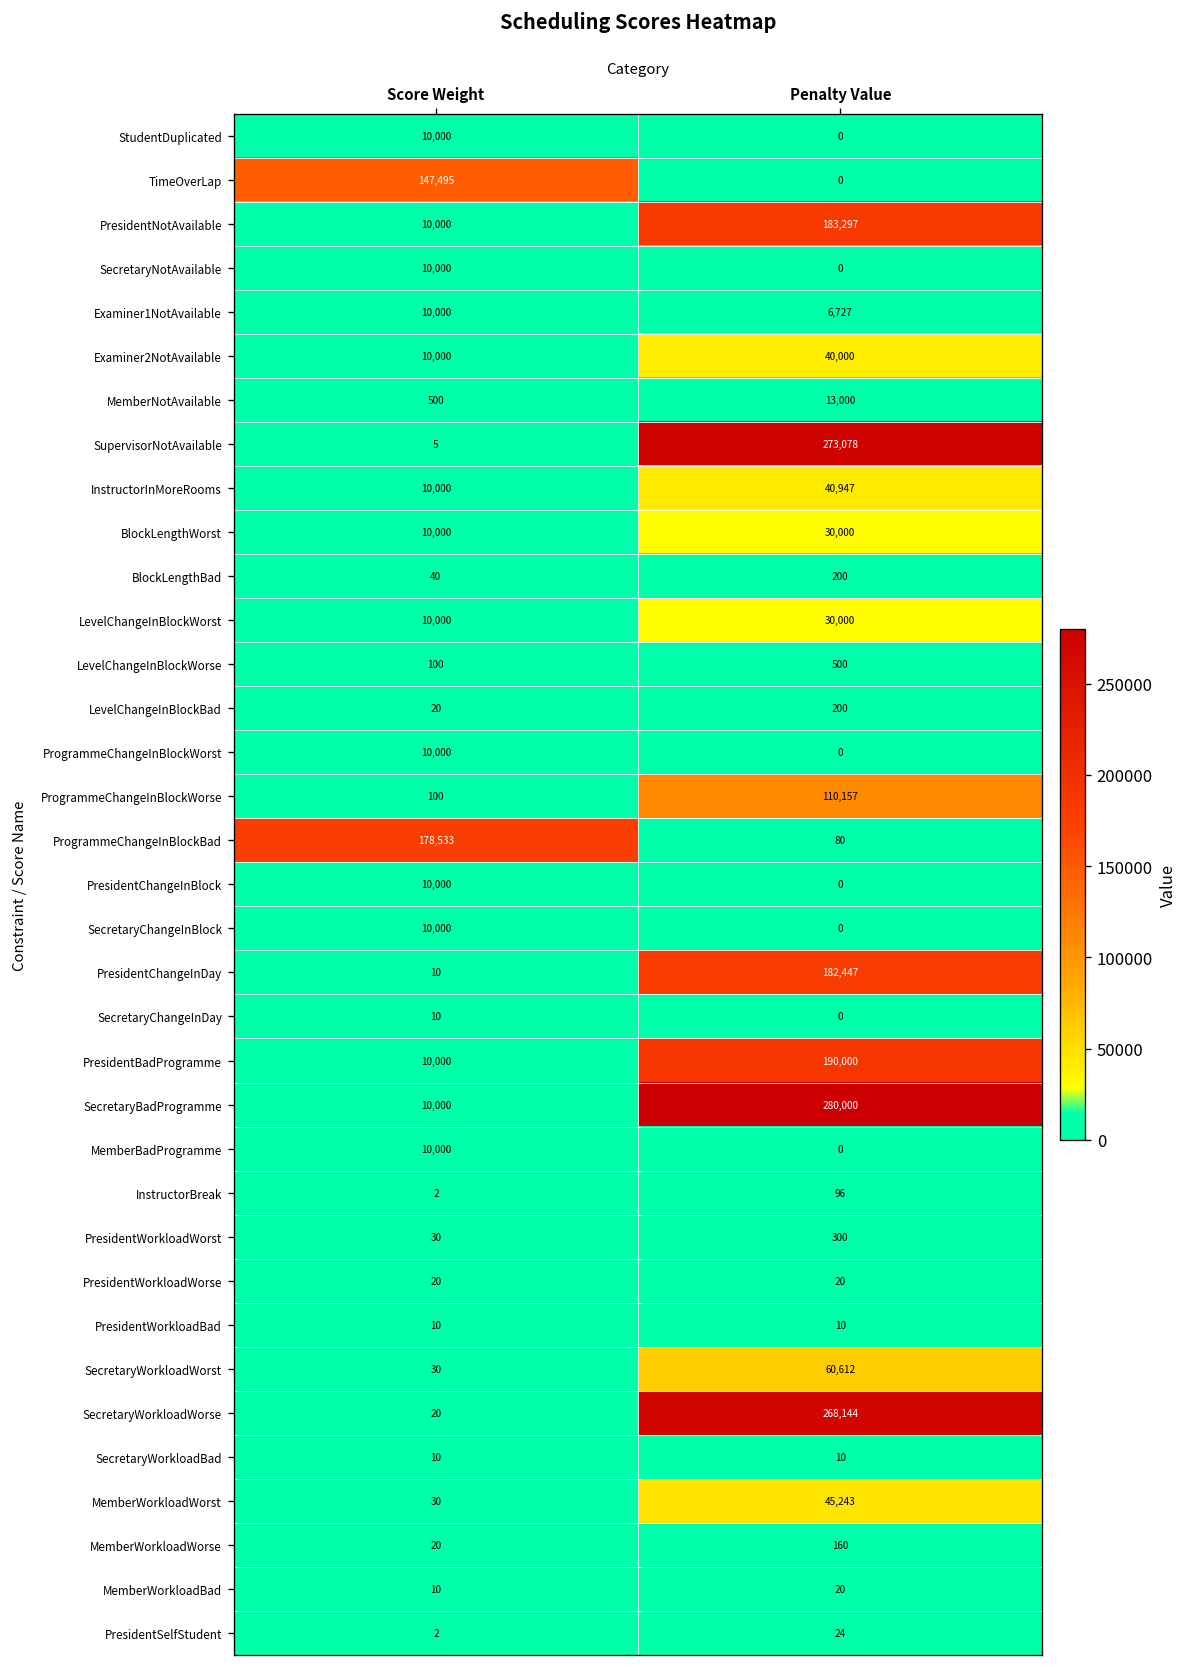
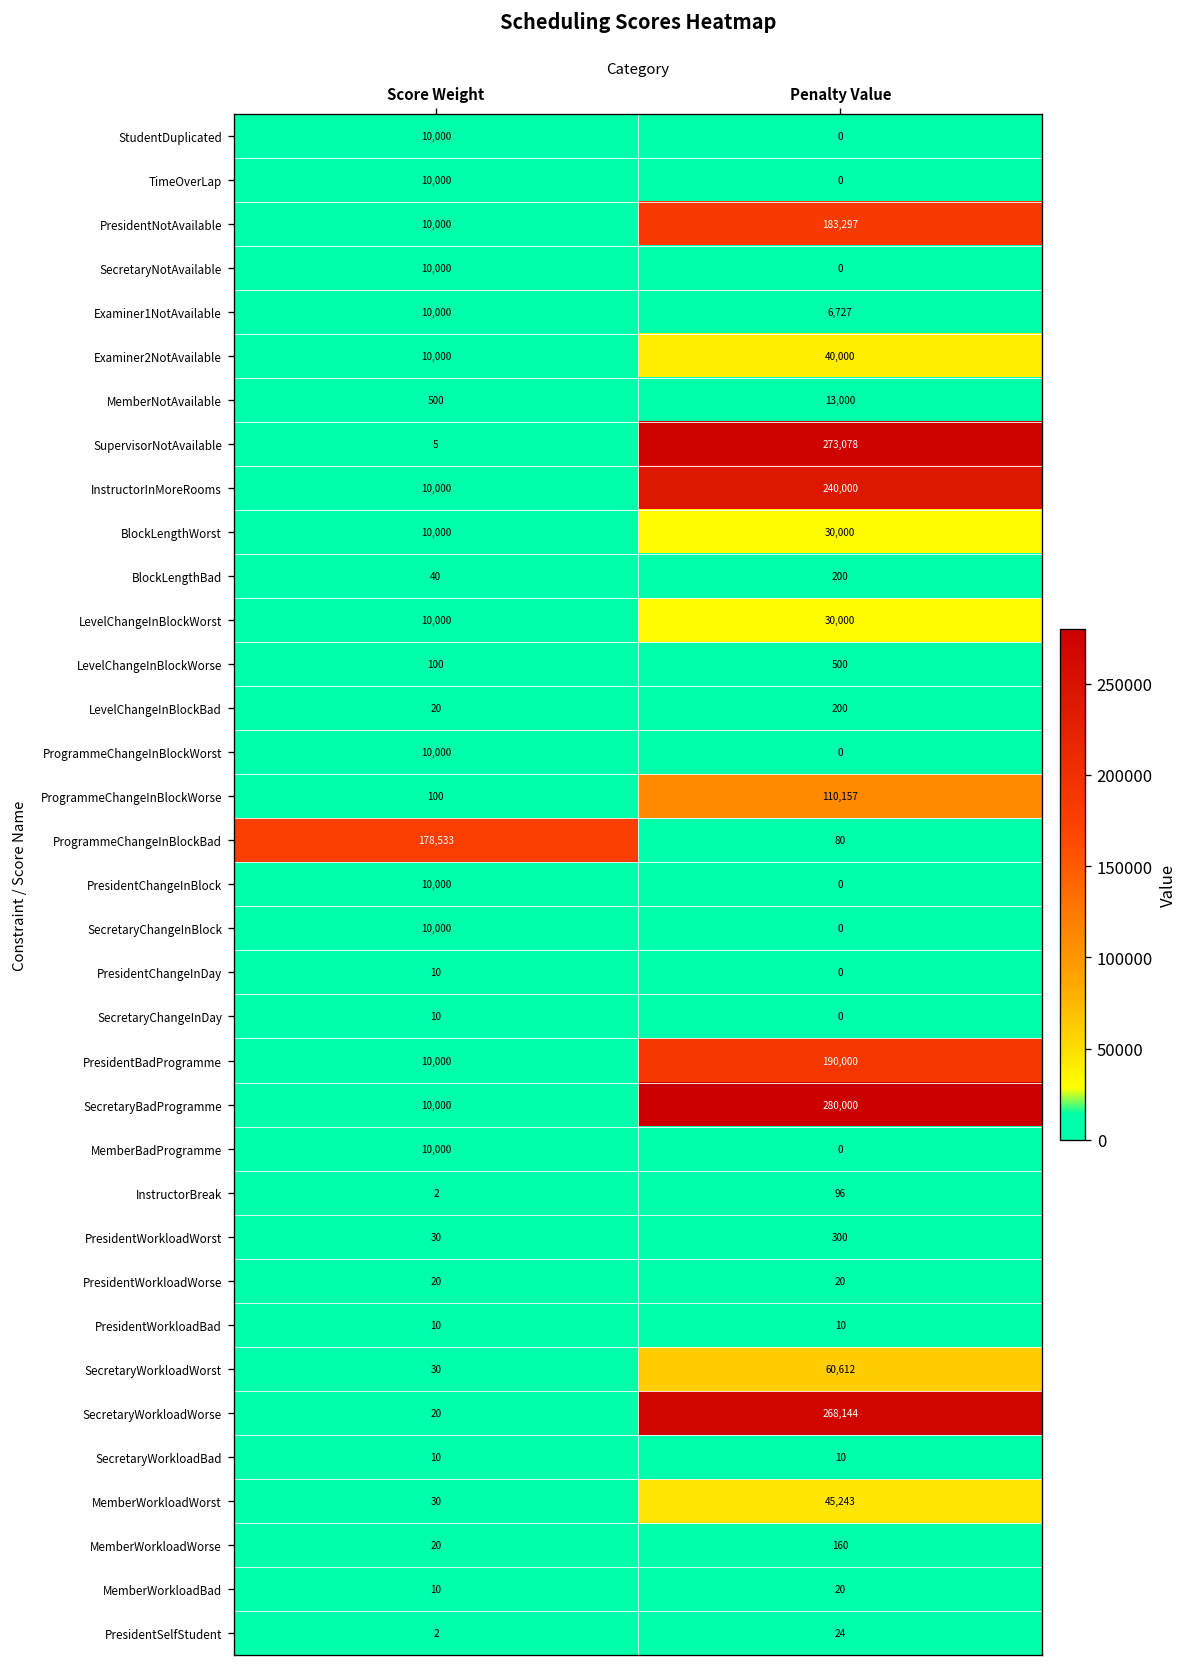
  {
    "StudentDuplicated": {
      "Score Weight": "10,000",
      "Penalty Value": "0"
    },
    "TimeOverLap": {
-     "Score Weight": "147,495",
+     "Score Weight": "10,000",
      "Penalty Value": "0"
    },
    "PresidentNotAvailable": {
      "Score Weight": "10,000",
      "Penalty Value": "183,297"
    },
    "SecretaryNotAvailable": {
      "Score Weight": "10,000",
      "Penalty Value": "0"
    },
    "Examiner1NotAvailable": {
      "Score Weight": "10,000",
      "Penalty Value": "6,727"
    },
    "Examiner2NotAvailable": {
      "Score Weight": "10,000",
      "Penalty Value": "40,000"
    },
    "MemberNotAvailable": {
      "Score Weight": "500",
      "Penalty Value": "13,000"
    },
    "SupervisorNotAvailable": {
      "Score Weight": "5",
      "Penalty Value": "273,078"
    },
    "InstructorInMoreRooms": {
      "Score Weight": "10,000",
-     "Penalty Value": "40,947"
+     "Penalty Value": "240,000"
    },
    "BlockLengthWorst": {
      "Score Weight": "10,000",
      "Penalty Value": "30,000"
    },
    "BlockLengthBad": {
      "Score Weight": "40",
      "Penalty Value": "200"
    },
    "LevelChangeInBlockWorst": {
      "Score Weight": "10,000",
      "Penalty Value": "30,000"
    },
    "LevelChangeInBlockWorse": {
      "Score Weight": "100",
      "Penalty Value": "500"
    },
    "LevelChangeInBlockBad": {
      "Score Weight": "20",
      "Penalty Value": "200"
    },
    "ProgrammeChangeInBlockWorst": {
      "Score Weight": "10,000",
      "Penalty Value": "0"
    },
    "ProgrammeChangeInBlockWorse": {
      "Score Weight": "100",
      "Penalty Value": "110,157"
    },
    "ProgrammeChangeInBlockBad": {
      "Score Weight": "178,533",
      "Penalty Value": "80"
    },
    "PresidentChangeInBlock": {
      "Score Weight": "10,000",
      "Penalty Value": "0"
    },
    "SecretaryChangeInBlock": {
      "Score Weight": "10,000",
      "Penalty Value": "0"
    },
    "PresidentChangeInDay": {
      "Score Weight": "10",
-     "Penalty Value": "182,447"
+     "Penalty Value": "0"
    },
    "SecretaryChangeInDay": {
      "Score Weight": "10",
      "Penalty Value": "0"
    },
    "PresidentBadProgramme": {
      "Score Weight": "10,000",
      "Penalty Value": "190,000"
    },
    "SecretaryBadProgramme": {
      "Score Weight": "10,000",
      "Penalty Value": "280,000"
    },
    "MemberBadProgramme": {
      "Score Weight": "10,000",
      "Penalty Value": "0"
    },
    "InstructorBreak": {
      "Score Weight": "2",
      "Penalty Value": "96"
    },
    "PresidentWorkloadWorst": {
      "Score Weight": "30",
      "Penalty Value": "300"
    },
    "PresidentWorkloadWorse": {
      "Score Weight": "20",
      "Penalty Value": "20"
    },
    "PresidentWorkloadBad": {
      "Score Weight": "10",
      "Penalty Value": "10"
    },
    "SecretaryWorkloadWorst": {
      "Score Weight": "30",
      "Penalty Value": "60,612"
    },
    "SecretaryWorkloadWorse": {
      "Score Weight": "20",
      "Penalty Value": "268,144"
    },
    "SecretaryWorkloadBad": {
      "Score Weight": "10",
      "Penalty Value": "10"
    },
    "MemberWorkloadWorst": {
      "Score Weight": "30",
      "Penalty Value": "45,243"
    },
    "MemberWorkloadWorse": {
      "Score Weight": "20",
      "Penalty Value": "160"
    },
    "MemberWorkloadBad": {
      "Score Weight": "10",
      "Penalty Value": "20"
    },
    "PresidentSelfStudent": {
      "Score Weight": "2",
      "Penalty Value": "24"
    }
  }
